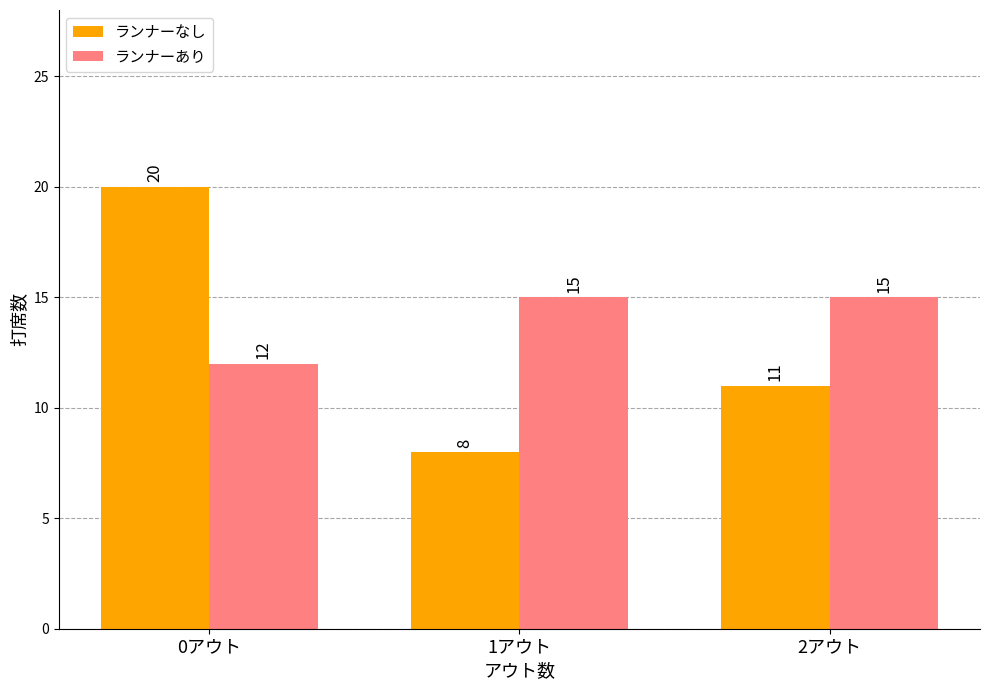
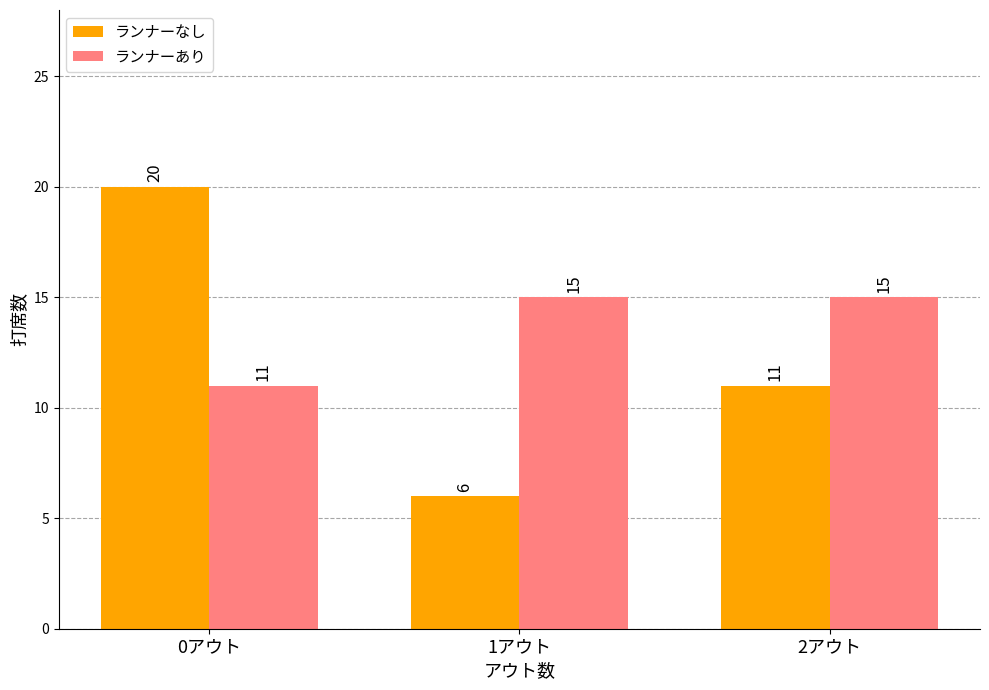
  {
    "ランナーなし": {
      "0アウト": 20,
-     "1アウト": 8,
+     "1アウト": 6,
      "2アウト": 11
    },
    "ランナーあり": {
-     "0アウト": 12,
+     "0アウト": 11,
      "1アウト": 15,
      "2アウト": 15
    }
  }
